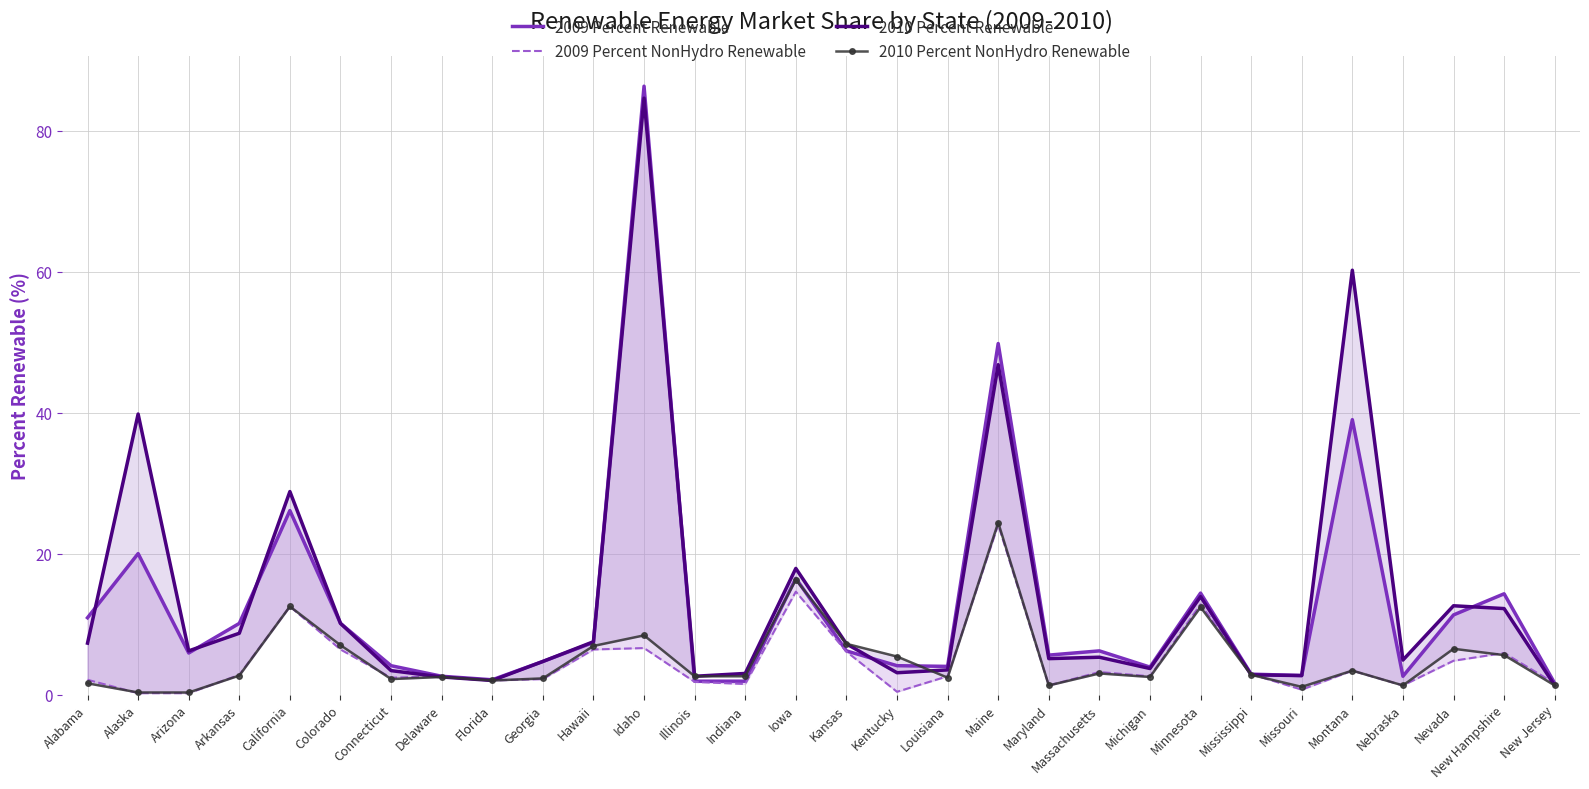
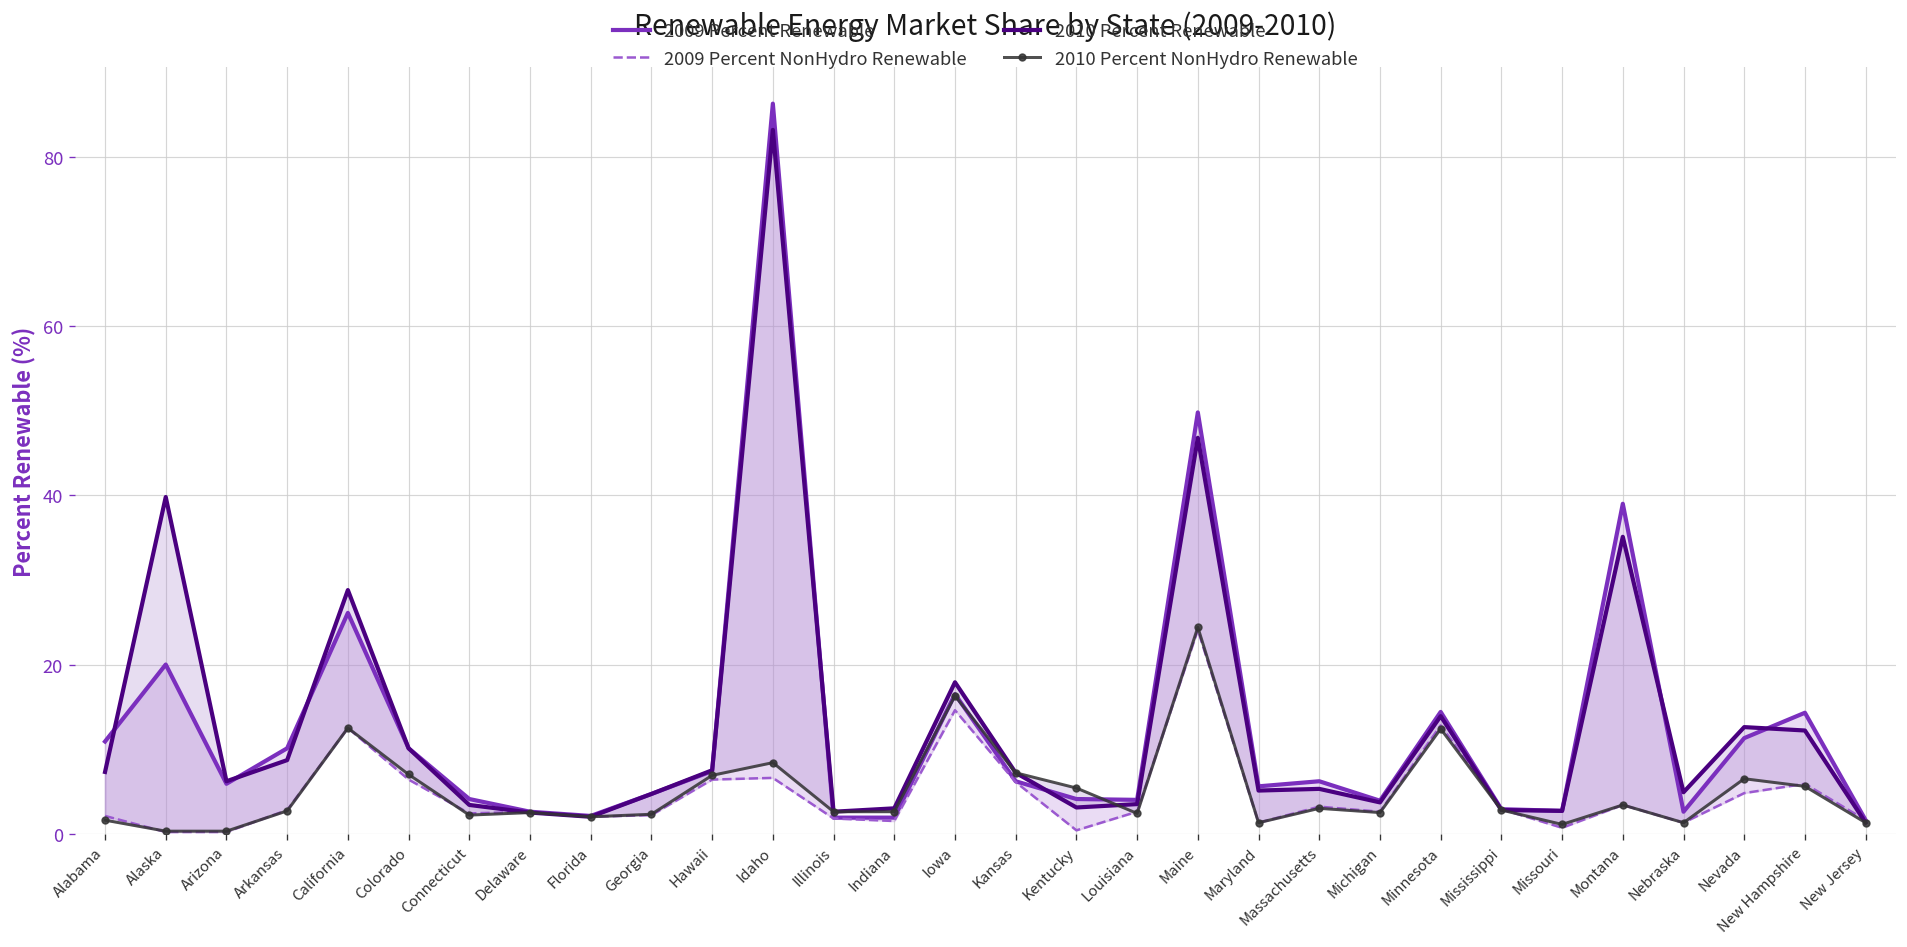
  {
    "2010 Percent Renewable": {
-     "Idaho": 85,
+     "Idaho": 83,
      "Kentucky": 3,
-     "Montana": 60
+     "Montana": 35
    },
    "2010 Percent NonHydro Renewable": {
      "Alabama": 2,
      "Colorado": 7,
      "Hawaii": 7,
      "Idaho": 8,
      "Indiana": 3,
      "Minnesota": 12,
      "Missouri": 1,
      "Nevada": 7
    }
  }
